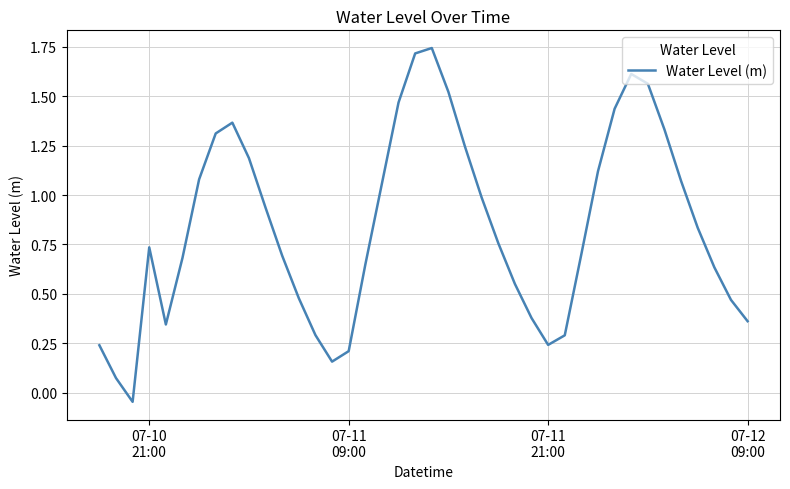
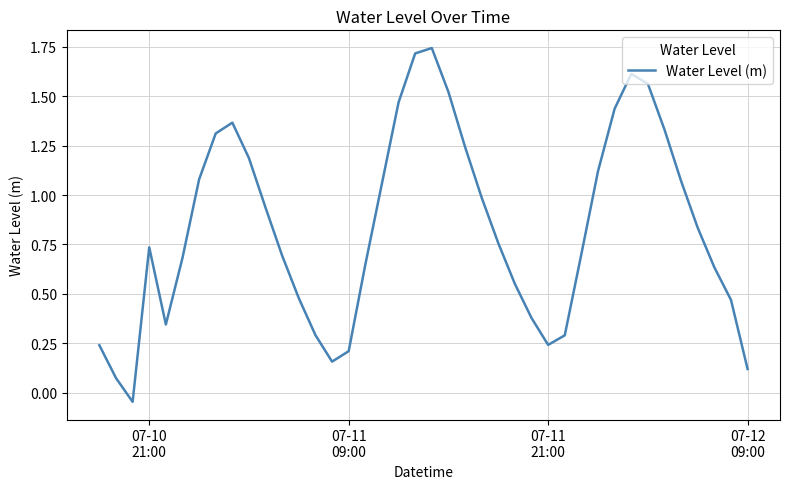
  {
    "07-10 21:00": 0.74,
    "07-11 09:00": 0.21,
    "07-11 21:00": 0.24,
-   "07-12 09:00": 0.36
+   "07-12 09:00": 0.12
  }
